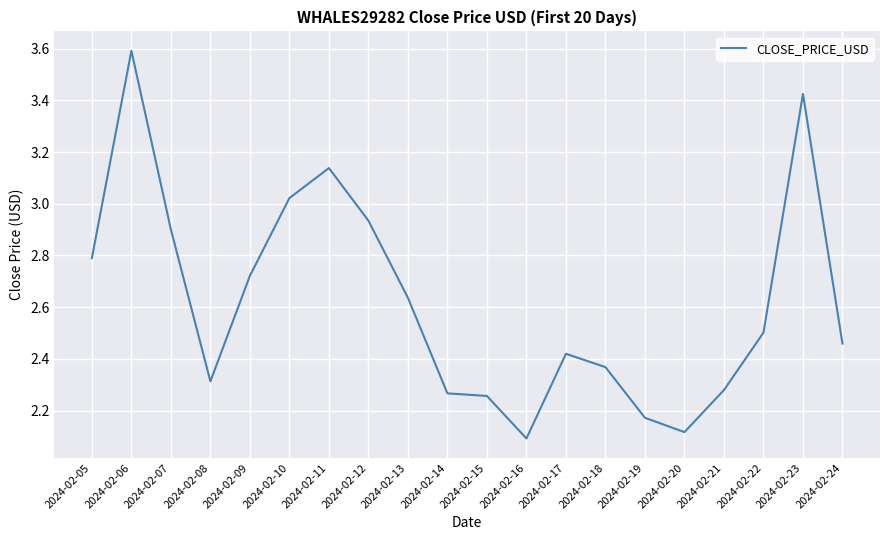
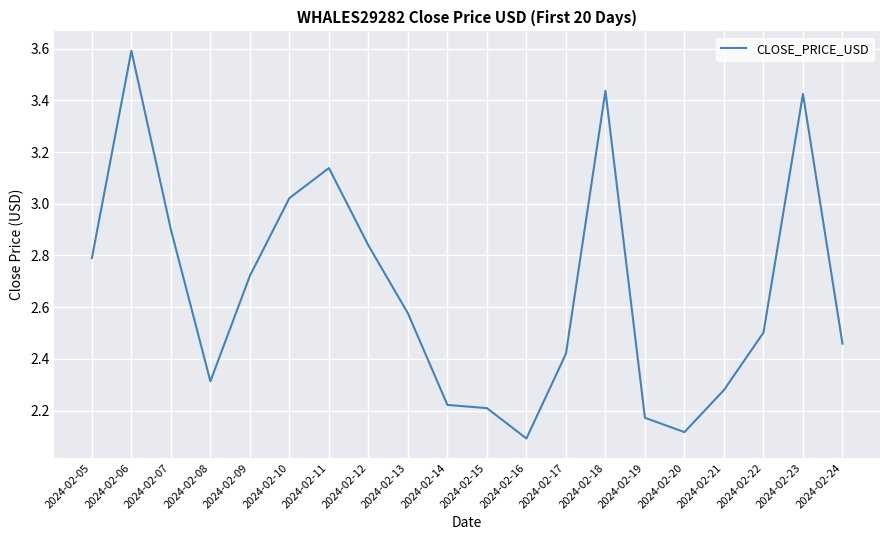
  {
    "2024-02-05": 2.79,
    "2024-02-06": 3.59,
    "2024-02-07": 2.90,
    "2024-02-08": 2.31,
    "2024-02-09": 2.72,
    "2024-02-10": 3.02,
    "2024-02-11": 3.14,
-   "2024-02-12": 2.93,
-   "2024-02-13": 2.64,
-   "2024-02-14": 2.27,
-   "2024-02-15": 2.26,
+   "2024-02-12": 2.84,
+   "2024-02-13": 2.58,
+   "2024-02-14": 2.22,
+   "2024-02-15": 2.21,
    "2024-02-16": 2.09,
    "2024-02-17": 2.42,
-   "2024-02-18": 2.37,
+   "2024-02-18": 3.44,
    "2024-02-19": 2.17,
    "2024-02-20": 2.12,
    "2024-02-21": 2.28,
    "2024-02-22": 2.50,
    "2024-02-23": 3.43,
    "2024-02-24": 2.46
  }
